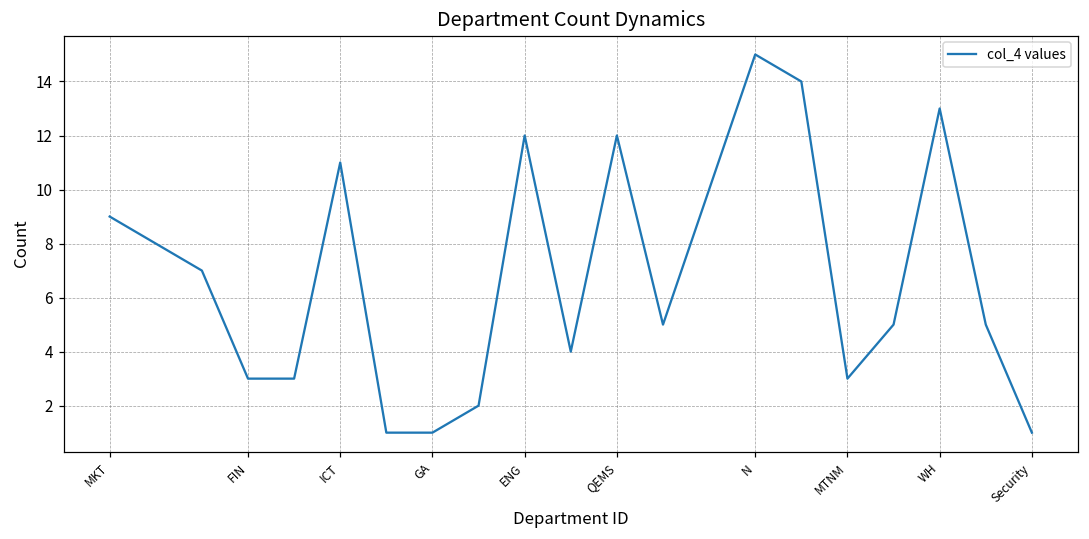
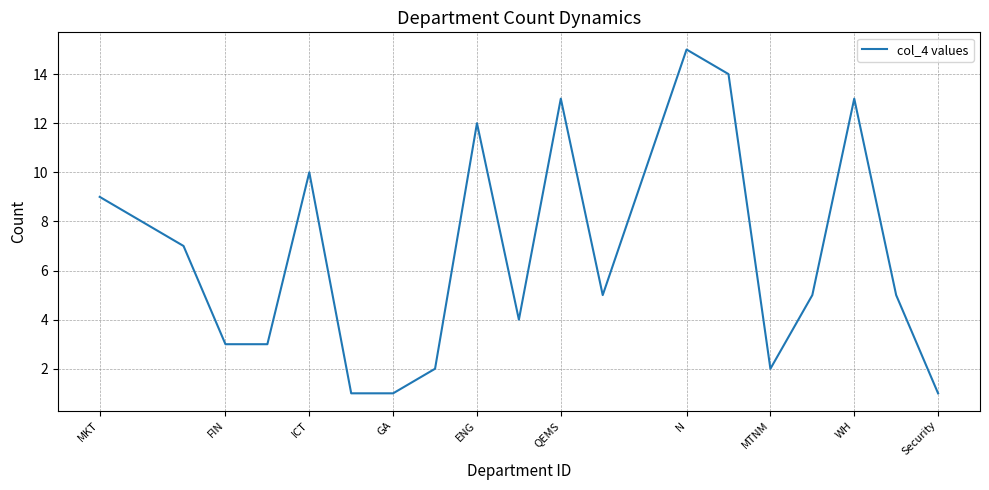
  {
    "MKT": 9,
    "FIN": 3,
-   "ICT": 11,
+   "ICT": 10,
    "GA": 1,
    "ENG": 12,
-   "QEMS": 12,
+   "QEMS": 13,
    "N": 15,
-   "MTNM": 3,
+   "MTNM": 2,
    "WH": 13,
    "Security": 1
  }
